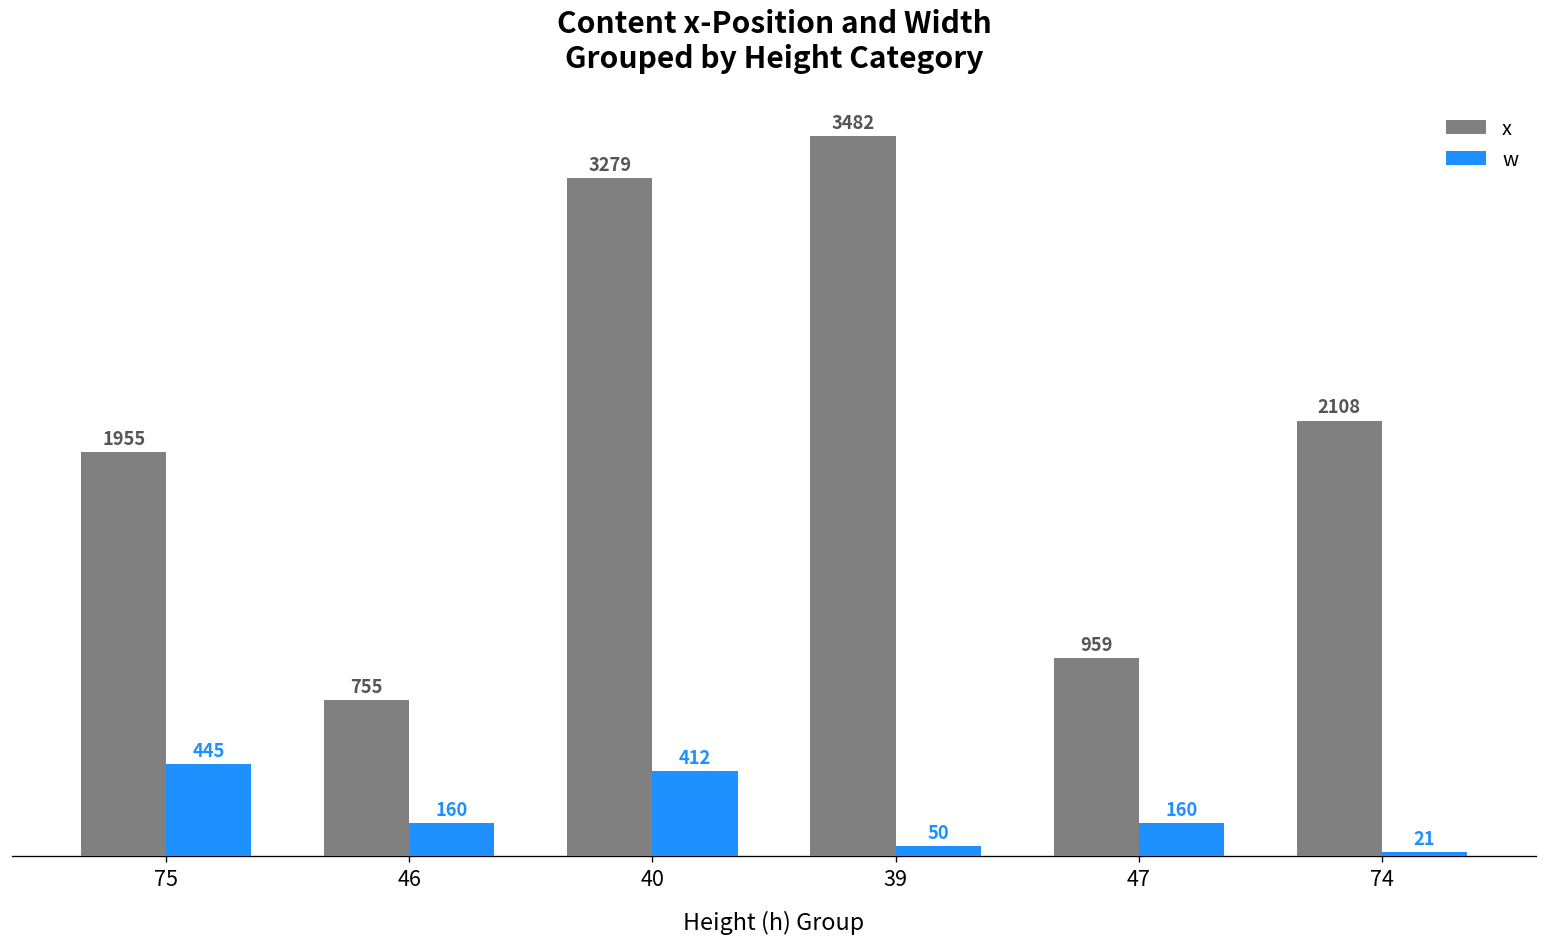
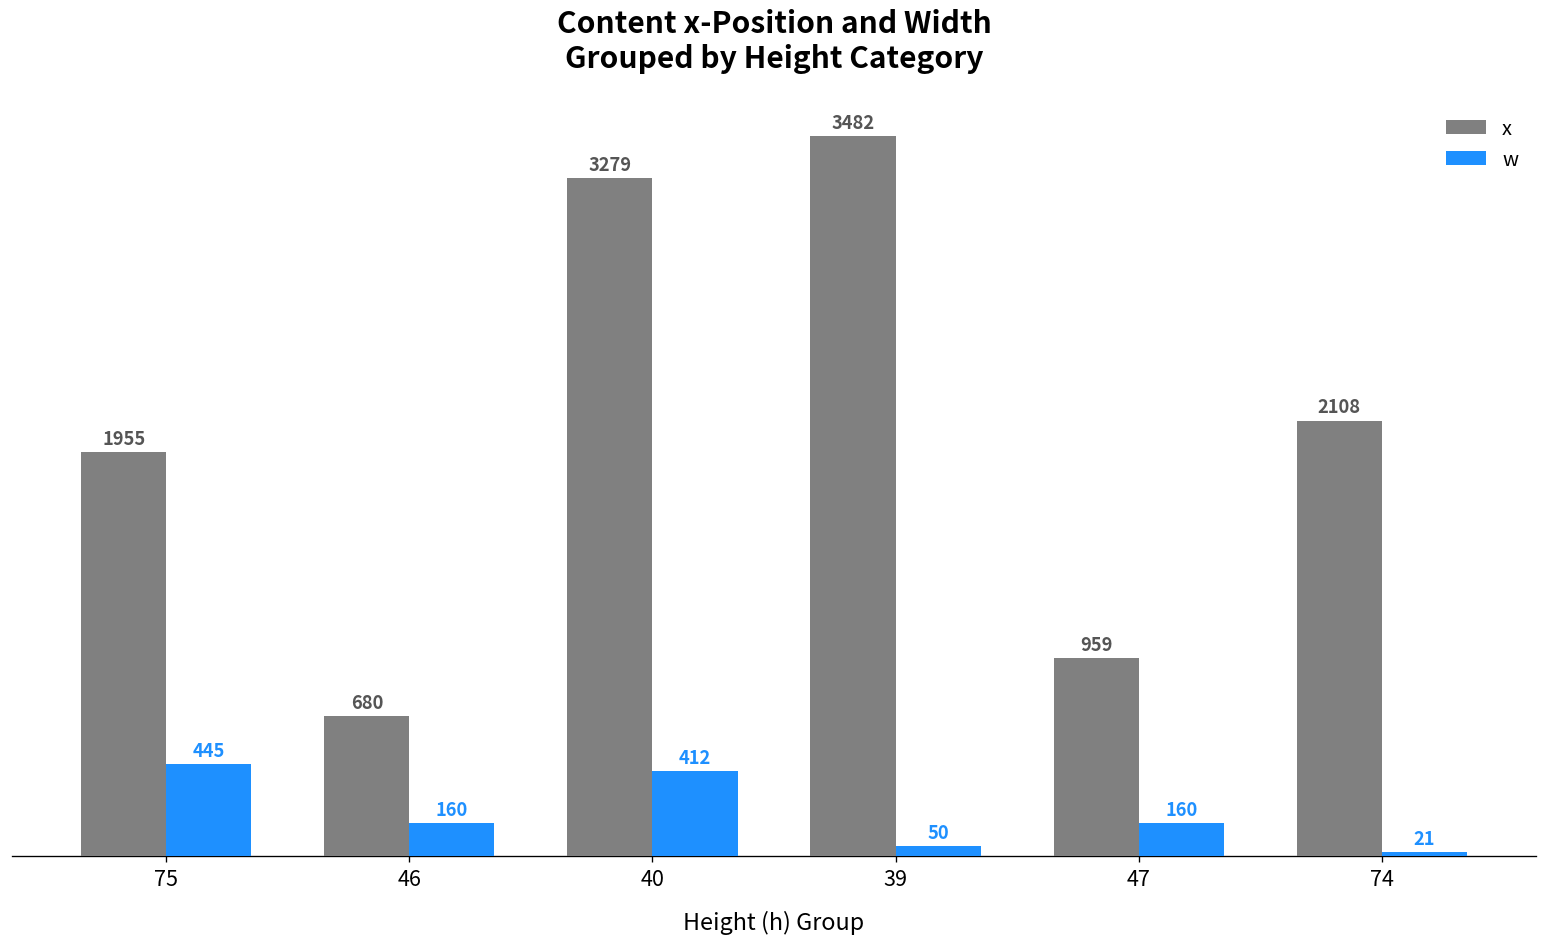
  {
    "x": {
      "75": 1955,
-     "46": 755,
+     "46": 680,
      "40": 3279,
      "39": 3482,
      "47": 959,
      "74": 2108
    },
    "w": {
      "75": 445,
      "46": 160,
      "40": 412,
      "39": 50,
      "47": 160,
      "74": 21
    }
  }
